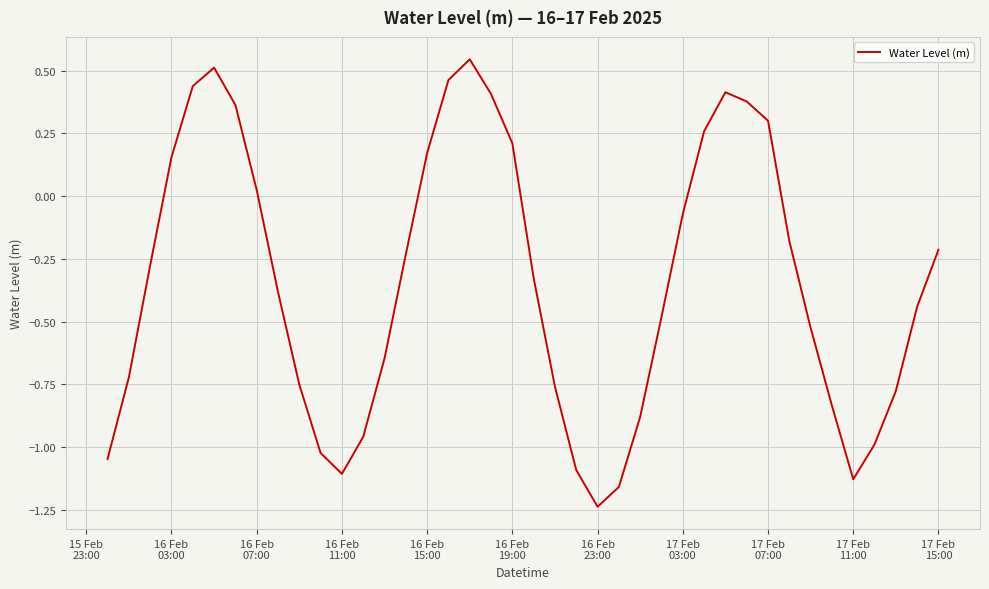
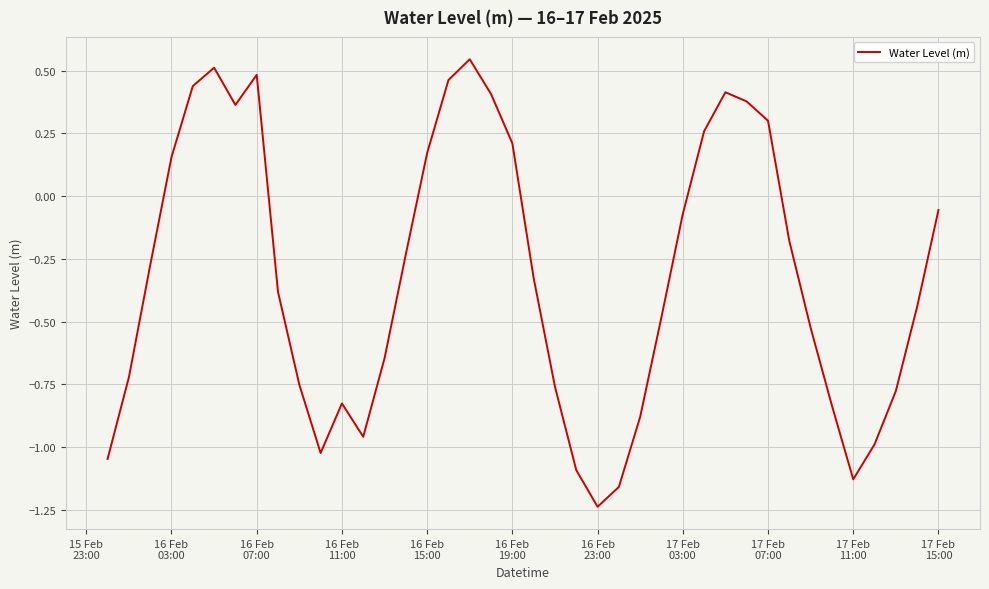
  {
    "16 Feb 03:00": 0.16,
-   "16 Feb 07:00": 0.02,
-   "16 Feb 11:00": -1.11,
+   "16 Feb 07:00": 0.48,
+   "16 Feb 11:00": -0.83,
    "16 Feb 15:00": 0.17,
    "16 Feb 19:00": 0.21,
    "16 Feb 23:00": -1.24,
    "17 Feb 03:00": -0.07,
    "17 Feb 07:00": 0.30,
    "17 Feb 11:00": -1.13,
-   "17 Feb 15:00": -0.21
+   "17 Feb 15:00": -0.06
  }
